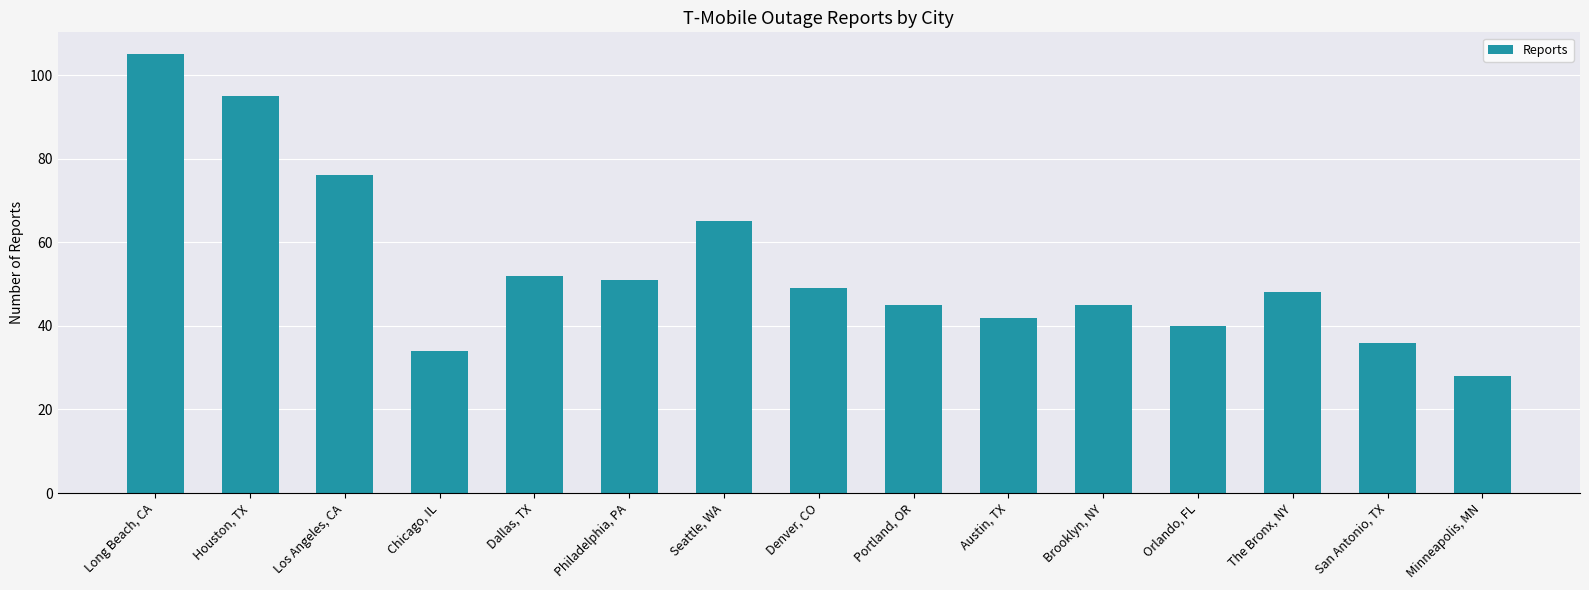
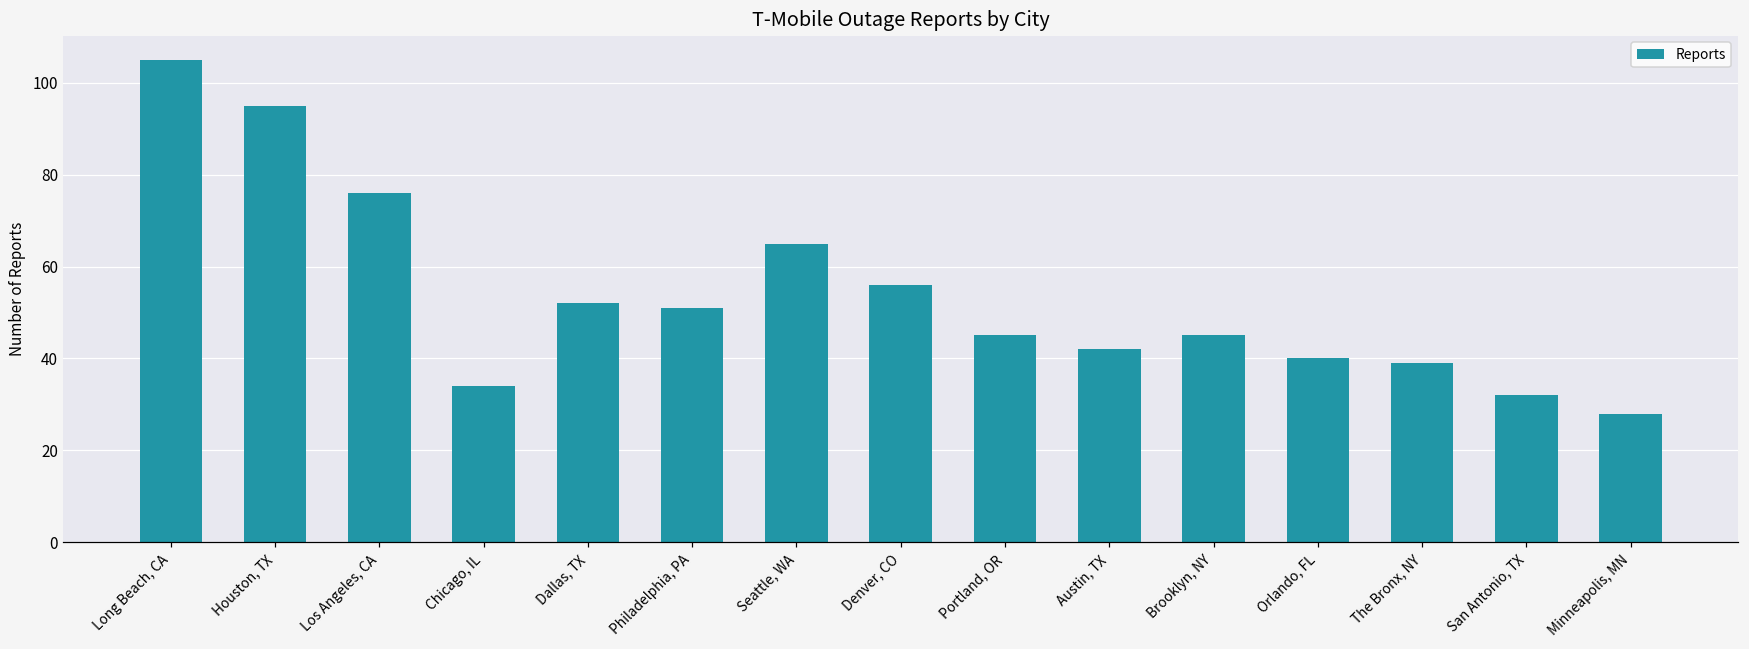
  {
    "Long Beach, CA": 105,
    "Houston, TX": 95,
    "Los Angeles, CA": 76,
    "Chicago, IL": 34,
    "Dallas, TX": 52,
    "Philadelphia, PA": 51,
    "Seattle, WA": 65,
-   "Denver, CO": 49,
+   "Denver, CO": 56,
    "Portland, OR": 45,
    "Austin, TX": 42,
    "Brooklyn, NY": 45,
    "Orlando, FL": 40,
-   "The Bronx, NY": 48,
-   "San Antonio, TX": 36,
+   "The Bronx, NY": 39,
+   "San Antonio, TX": 32,
    "Minneapolis, MN": 28
  }
